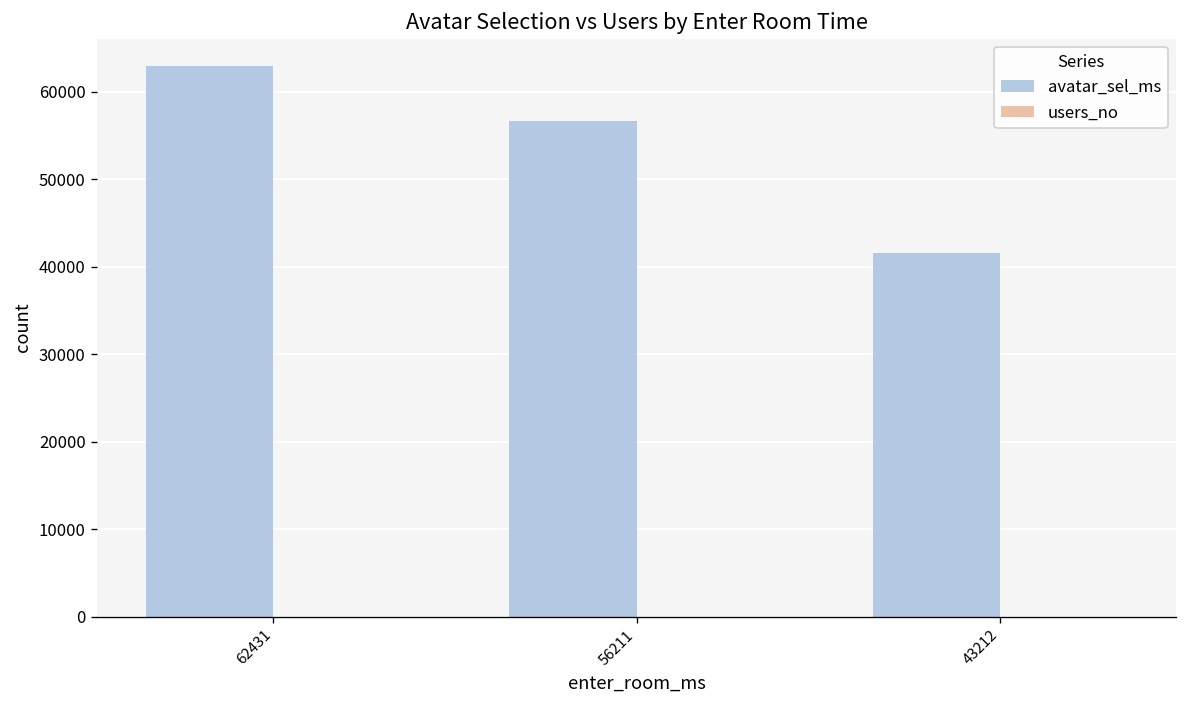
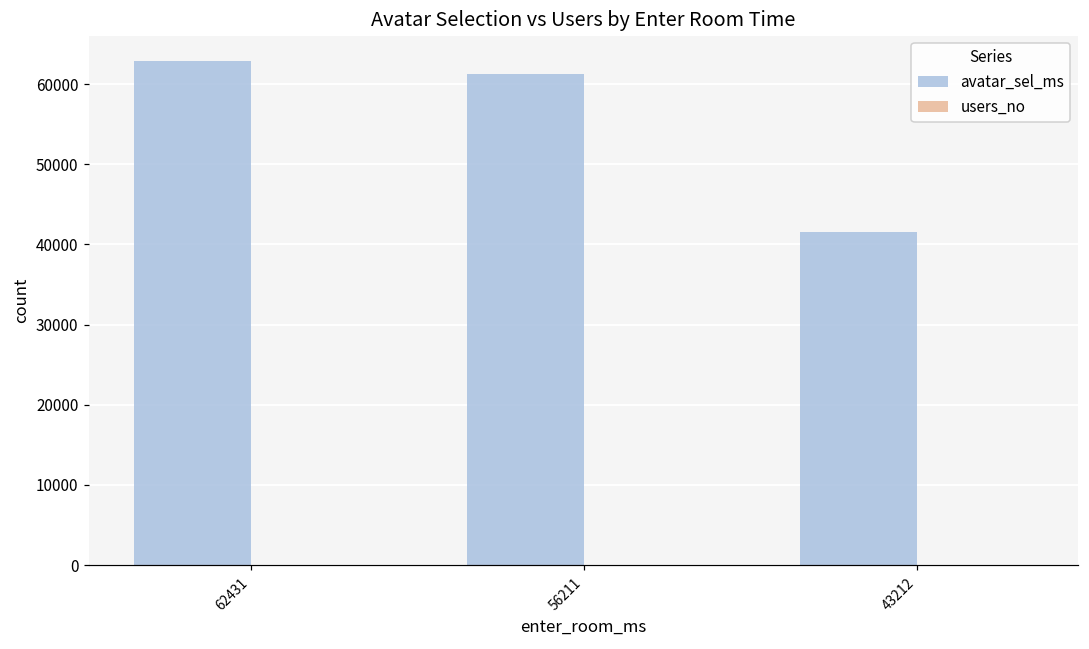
  {
    "avatar_sel_ms": {
      "62431": 63000,
-     "56211": 57000,
+     "56211": 61000,
      "43212": 42000
    }
  }
